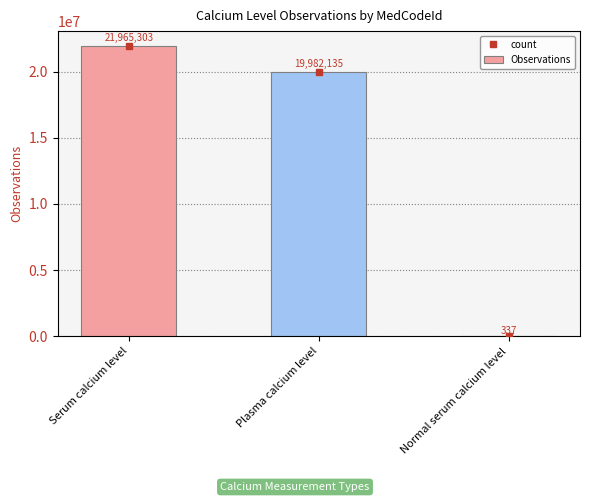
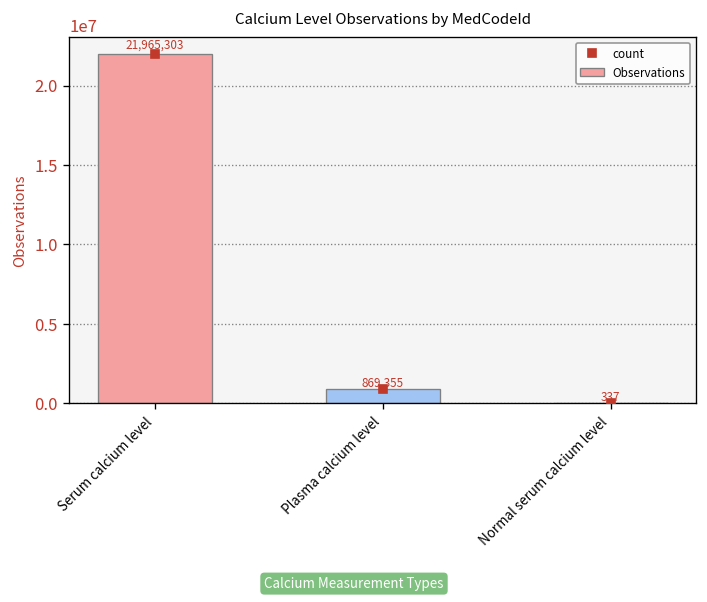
  {
    "Observations": {
      "Serum calcium level": "21,965,303",
-     "Plasma calcium level": "19,982,135"
+     "Plasma calcium level": "869,355"
    }
  }
